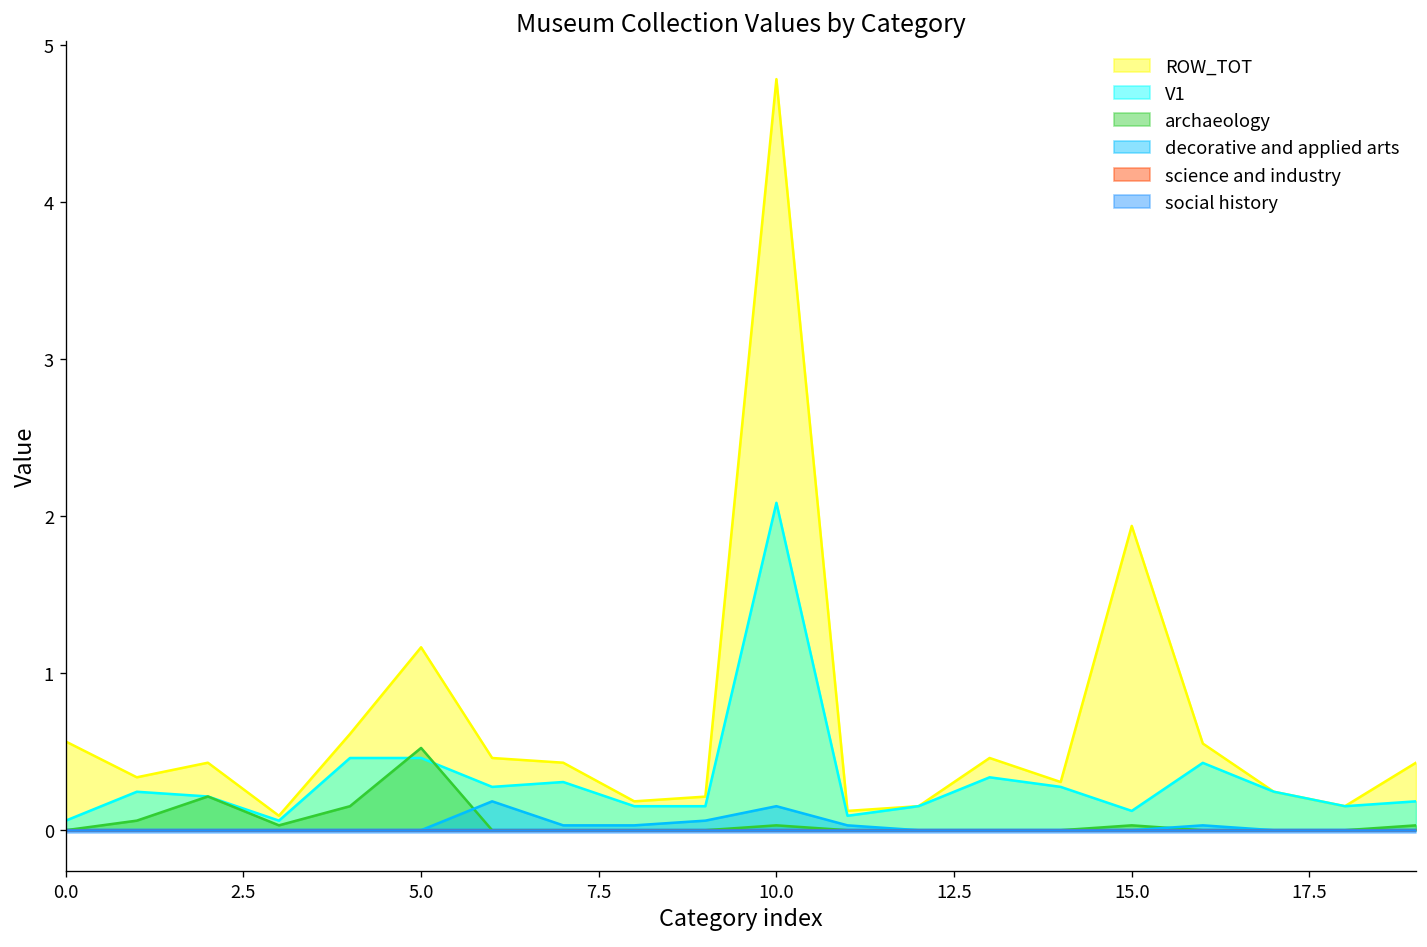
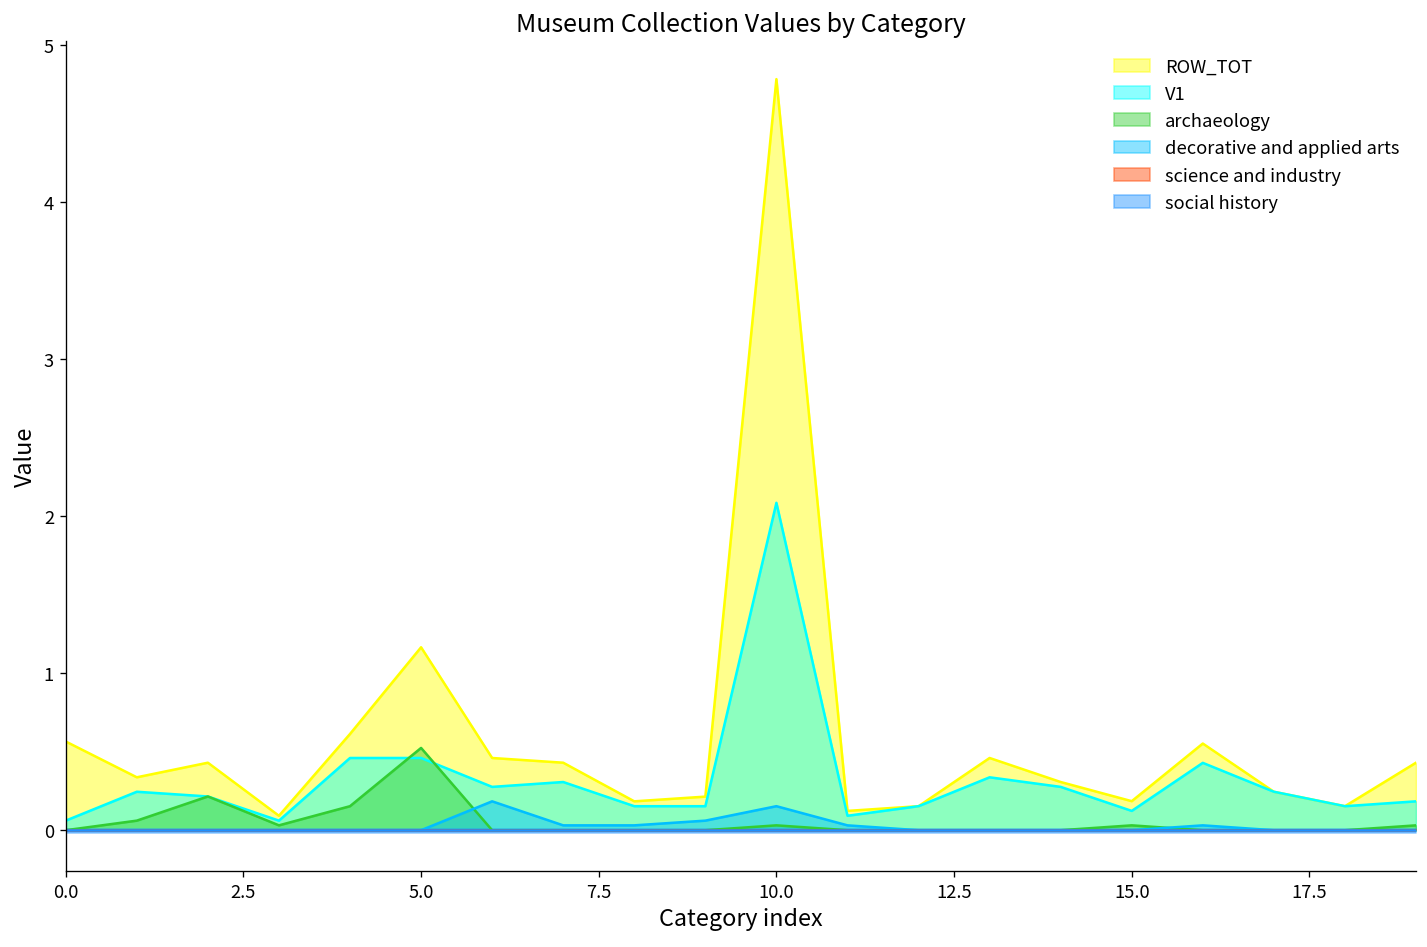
  {
    "ROW_TOT": {
      "0.0": 0.57,
      "5.0": 1.17,
      "10.0": 4.78,
-     "15.0": 1.94
+     "15.0": 0.19
    },
    "archaeology": {
      "5.0": 0.52,
      "10.0": 0.03,
      "15.0": 0.03
    }
  }
